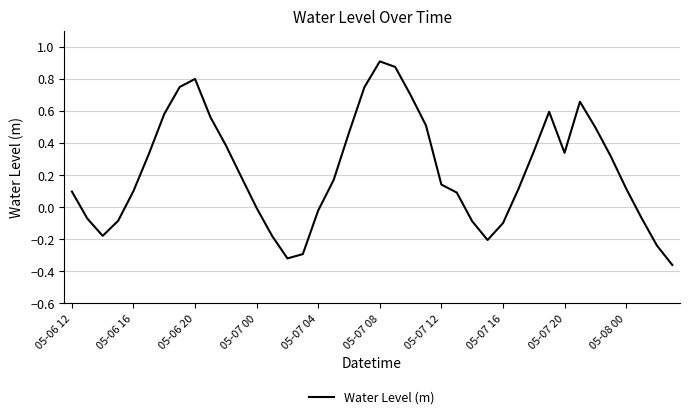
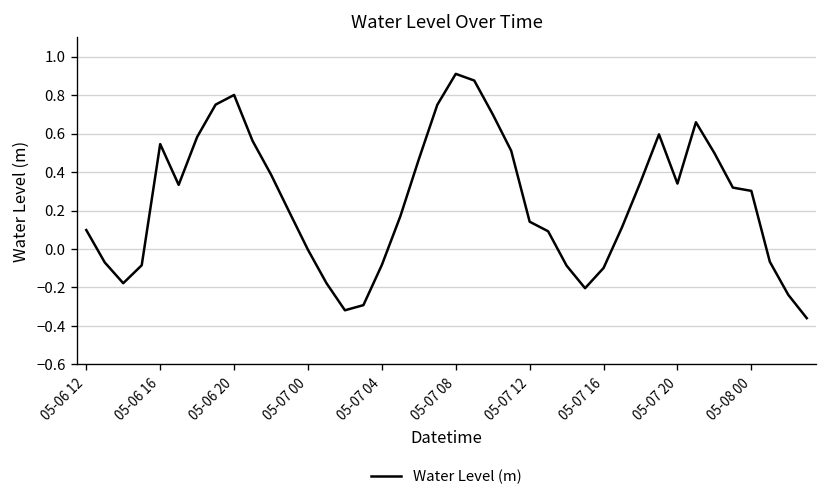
  {
    "05-06 12": 0.10,
-   "05-06 16": 0.10,
+   "05-06 16": 0.55,
    "05-06 20": 0.80,
    "05-07 00": 0.00,
-   "05-07 04": -0.02,
+   "05-07 04": -0.08,
    "05-07 08": 0.91,
    "05-07 12": 0.14,
    "05-07 16": -0.10,
    "05-07 20": 0.34,
-   "05-08 00": 0.12
+   "05-08 00": 0.30
  }
